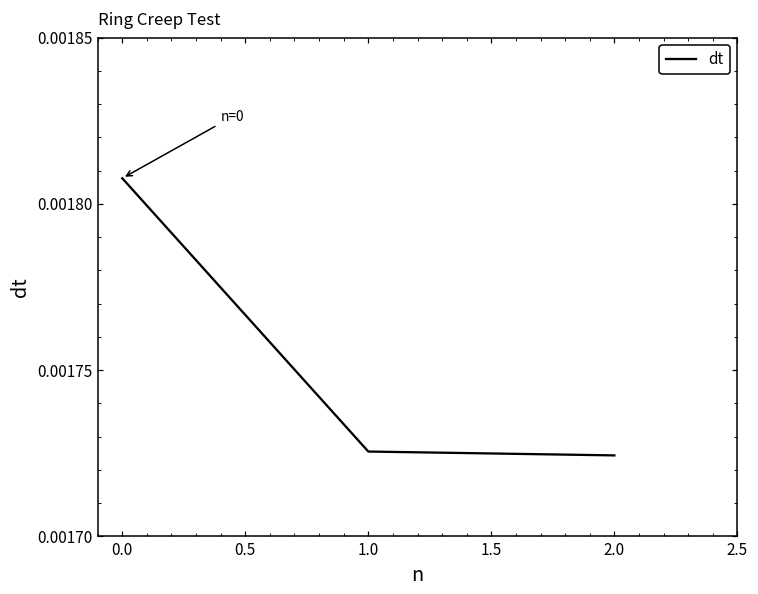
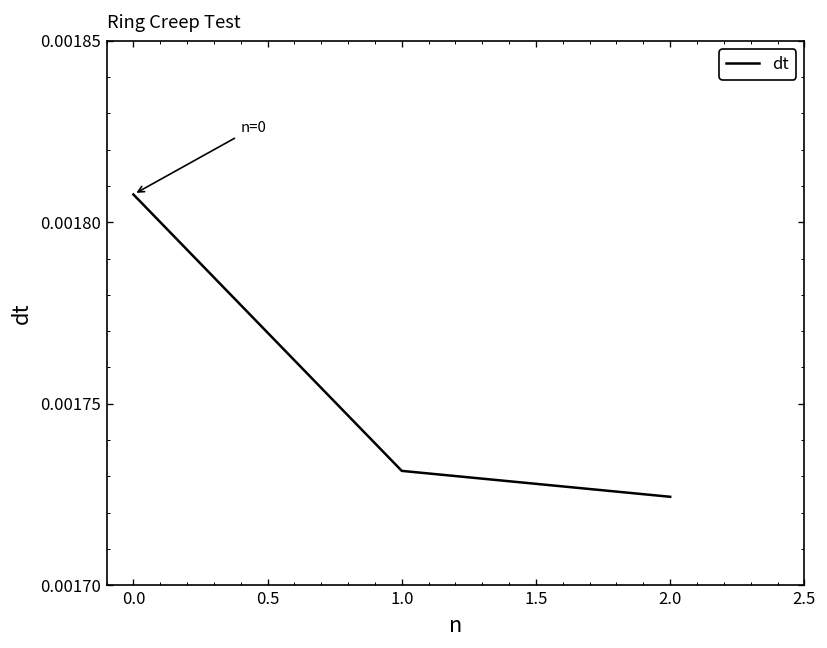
  {
-   "1.0": 0.001726,
+   "1.0": 0.001731,
    "2.0": 0.001724
  }
